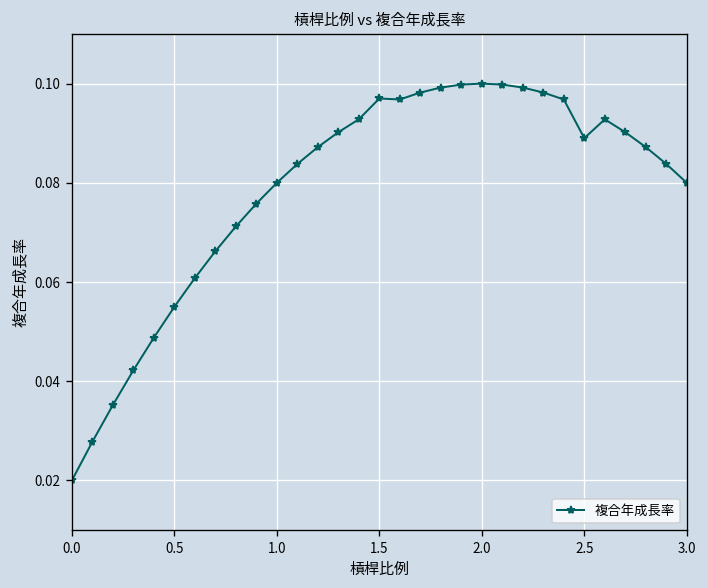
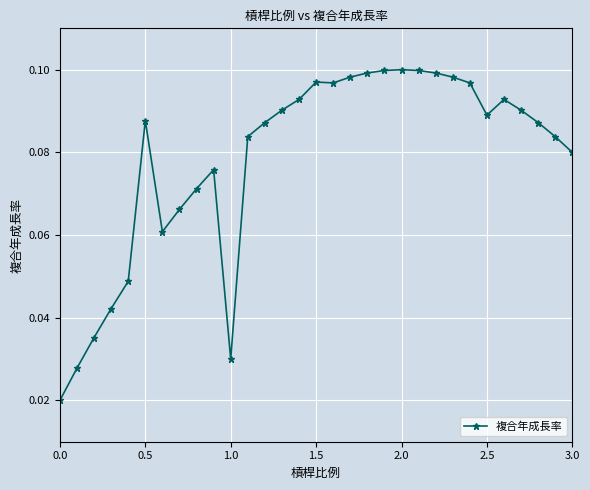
  {
    "0.0": 0.020,
-   "0.5": 0.055,
-   "1.0": 0.08,
+   "0.5": 0.088,
+   "1.0": 0.03,
    "1.5": 0.097,
    "2.0": 0.100,
    "2.5": 0.089,
    "3.0": 0.080
  }
